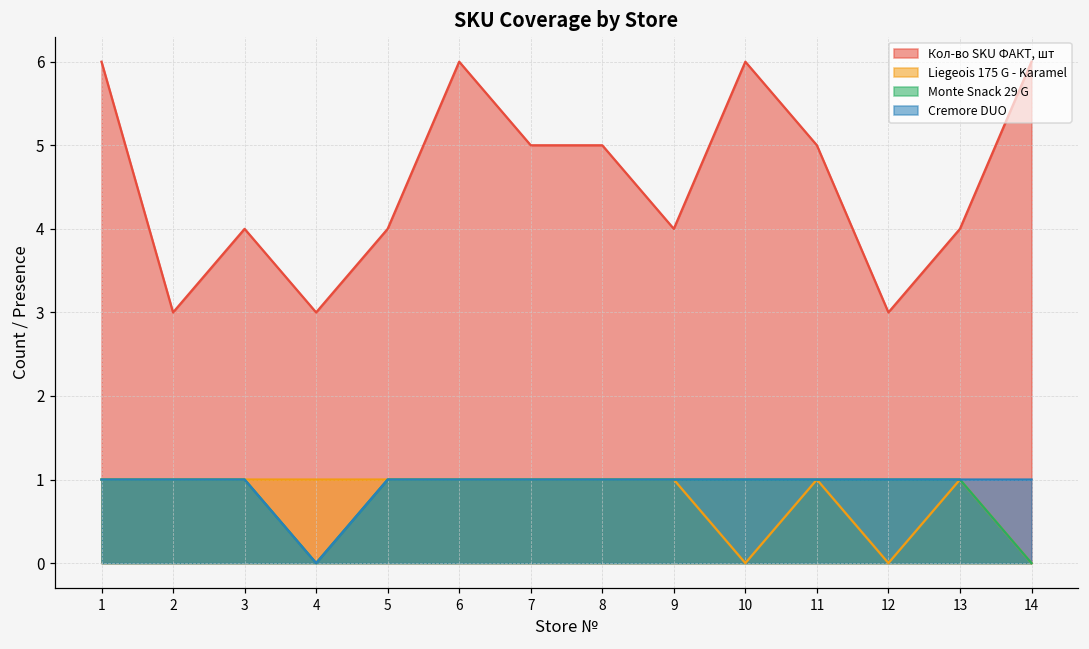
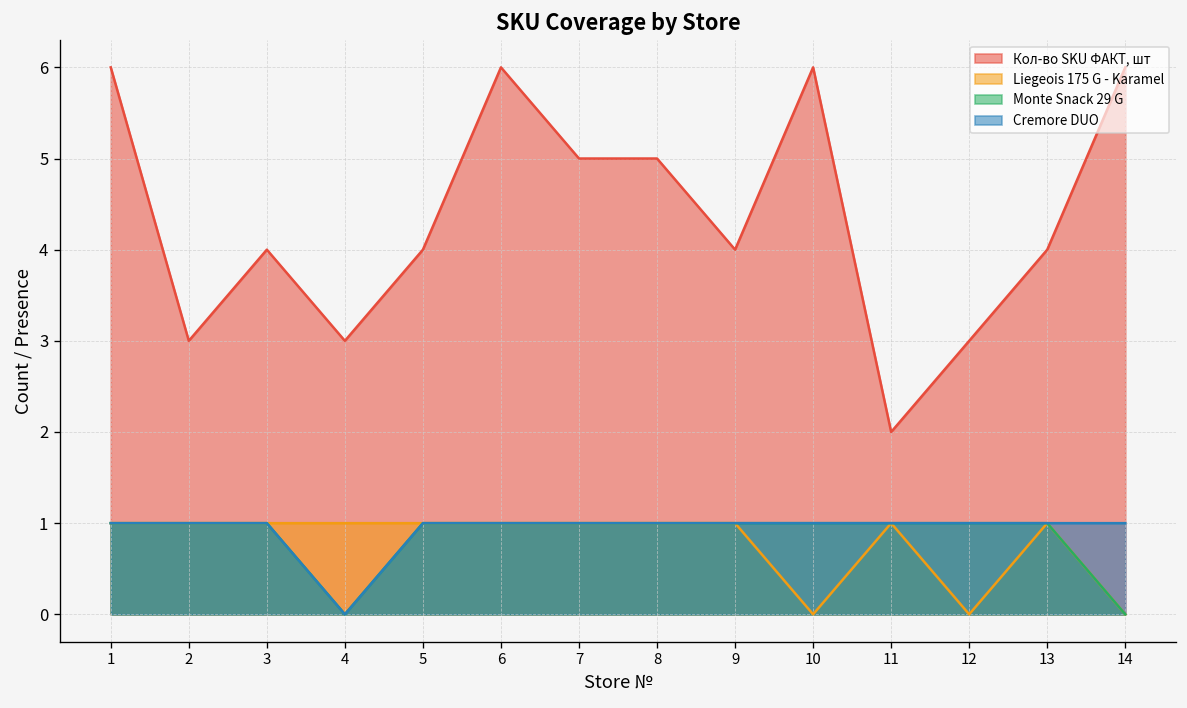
  {
    "Кол-во SKU ФАКТ, шт": {
      "1": 6,
      "2": 3,
      "3": 4,
      "4": 3,
      "5": 4,
      "6": 6,
      "7": 5,
      "8": 5,
      "9": 4,
      "10": 6,
-     "11": 5,
+     "11": 2,
      "12": 3,
      "13": 4
    },
    "Liegeois 175 G - Karamel": {
      "4": 1,
      "10": 0,
      "12": 0
    },
    "Cremore DUO": {
      "14": 1
    }
  }
